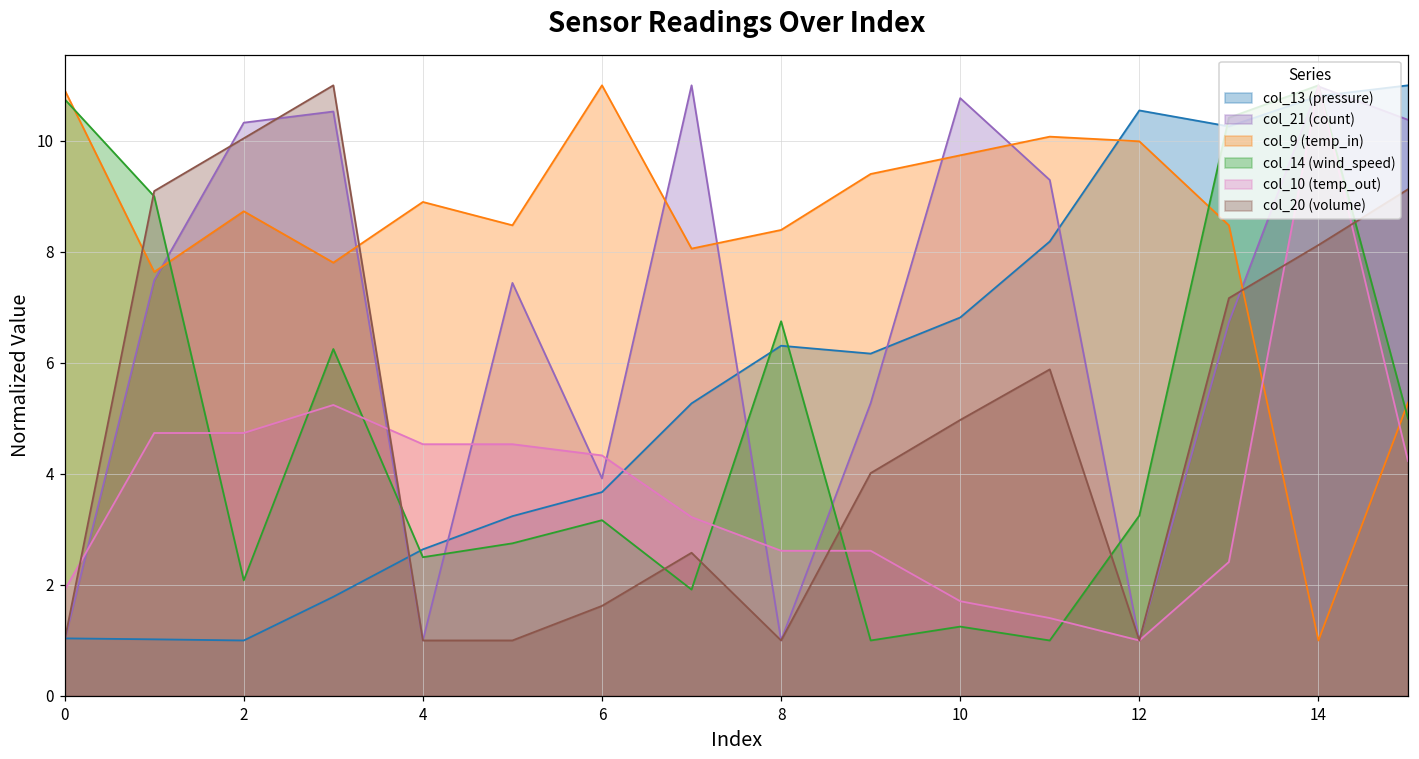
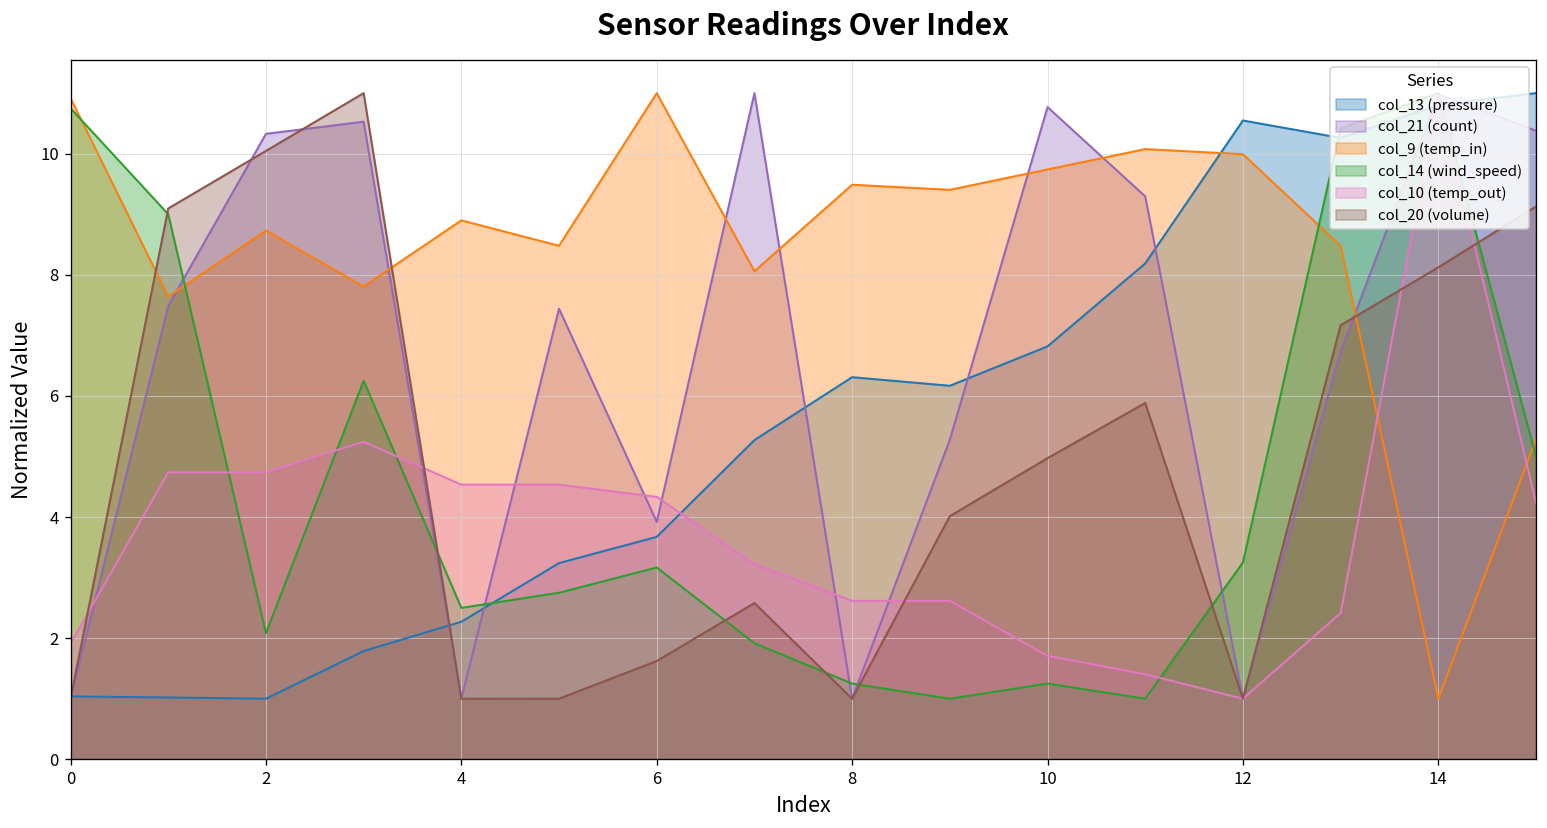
  {
    "col_13 (pressure)": {
      "2": 1.0,
-     "4": 2.6,
+     "4": 2.3,
      "6": 3.7,
      "8": 6.3,
      "10": 6.8,
      "12": 10.5
    },
    "col_9 (temp_in)": {
      "0": 10.9,
      "2": 8.7,
      "4": 8.9,
      "6": 11.0,
-     "8": 8.4,
+     "8": 9.5,
      "10": 9.7,
      "12": 10.0,
      "14": 1.0
    },
    "col_14 (wind_speed)": {
      "0": 10.7,
      "2": 2.1,
      "4": 2.5,
      "6": 3.2,
-     "8": 6.7,
+     "8": 1.2,
      "10": 1.2,
      "12": 3.3
    },
    "col_20 (volume)": {
      "2": 10.0,
      "6": 1.6,
      "10": 5.0,
      "14": 8.1
    }
  }
